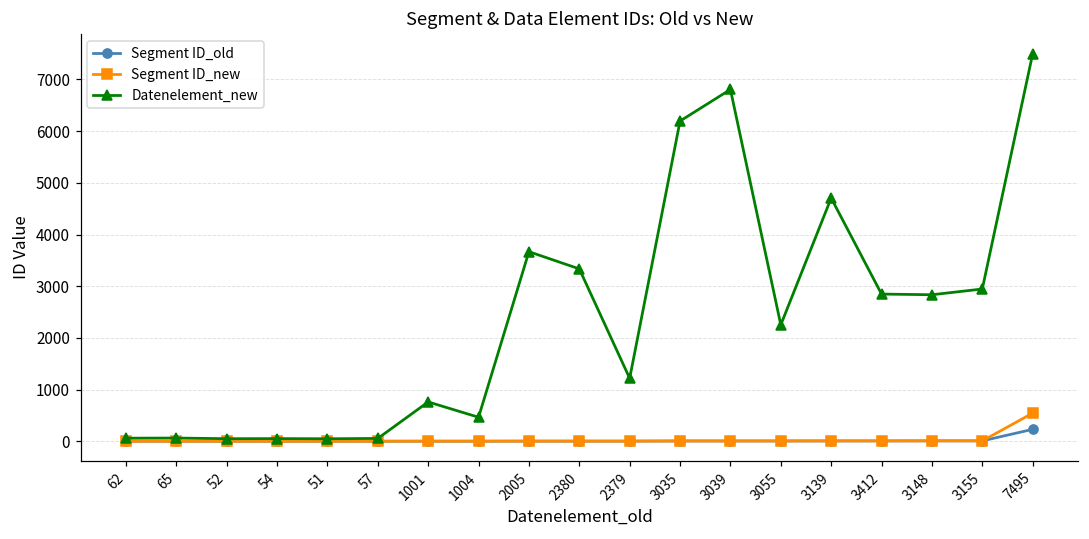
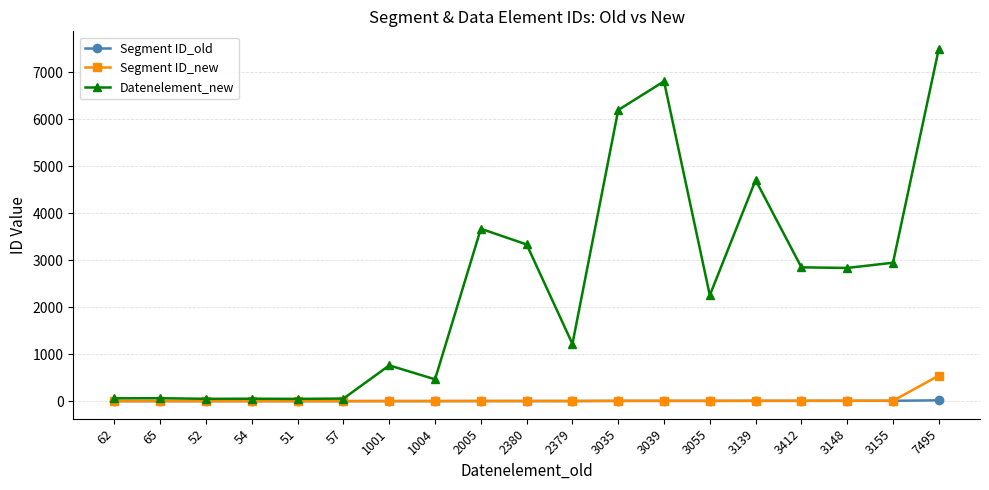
  {
    "Segment ID_old": {
-     "7495": 200
+     "7495": 0
    },
    "Segment ID_new": {
      "7495": 500
    },
    "Datenelement_new": {
      "62": 100,
      "65": 100,
      "1001": 800,
      "1004": 500,
      "2005": 3700,
      "2380": 3300,
      "2379": 1200,
      "3035": 6200,
      "3039": 6800,
      "3055": 2300,
      "3139": 4700,
      "3412": 2800,
      "3148": 2800,
      "3155": 2900,
      "7495": 7500
    }
  }
